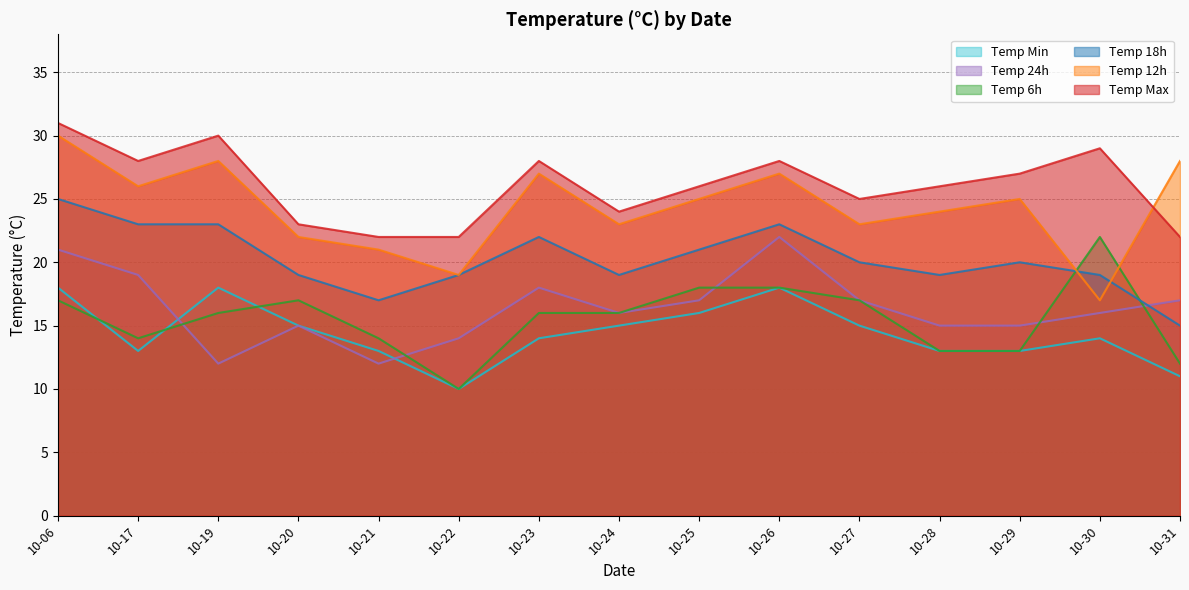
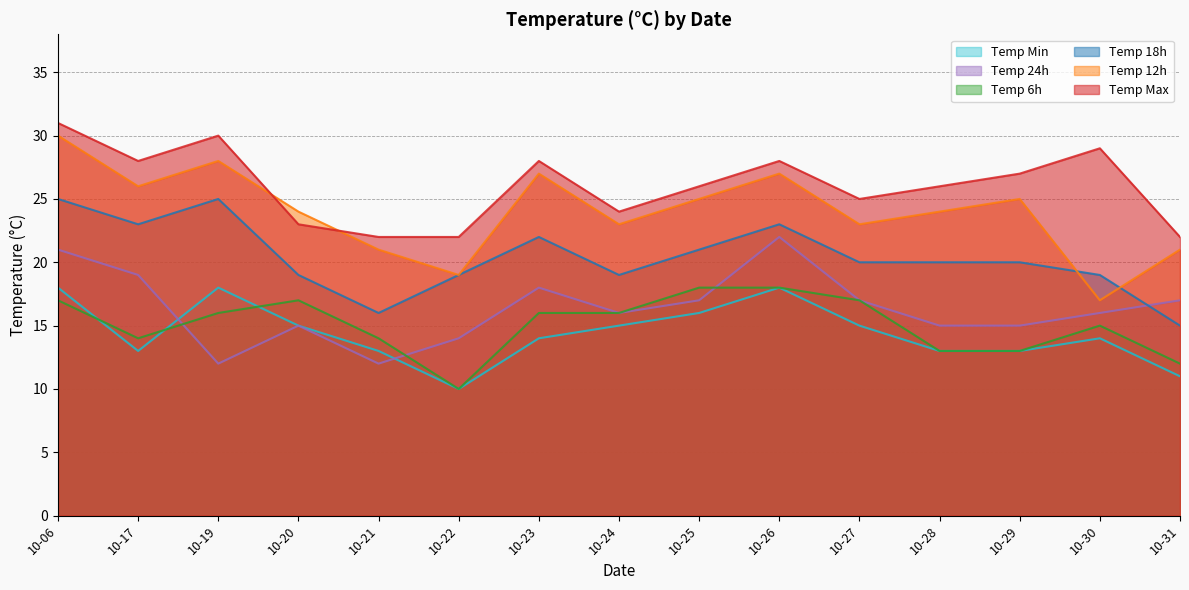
  {
    "Temp Min": {
      "10-06": 18,
      "10-17": 13,
      "10-19": 18,
      "10-21": 13,
      "10-23": 14,
      "10-24": 15,
      "10-25": 16,
      "10-27": 15,
      "10-30": 14,
      "10-31": 11
    },
    "Temp 24h": {
      "10-06": 21,
      "10-17": 19,
      "10-19": 12,
      "10-21": 12,
      "10-22": 14,
      "10-23": 18,
      "10-25": 17,
      "10-26": 22,
      "10-28": 15,
      "10-29": 15,
      "10-30": 16,
      "10-31": 17
    },
    "Temp 6h": {
      "10-06": 17,
      "10-17": 14,
      "10-19": 16,
      "10-20": 17,
      "10-21": 14,
      "10-23": 16,
      "10-25": 18,
-     "10-30": 22,
+     "10-30": 15,
      "10-31": 12
    },
    "Temp 18h": {
      "10-06": 25,
      "10-17": 23,
-     "10-19": 23,
+     "10-19": 25,
      "10-20": 19,
-     "10-21": 17,
+     "10-21": 16,
      "10-23": 22,
      "10-24": 19,
      "10-25": 21,
      "10-26": 23,
      "10-27": 20,
-     "10-28": 19,
+     "10-28": 20,
      "10-29": 20,
      "10-30": 19,
      "10-31": 15
    },
    "Temp 12h": {
      "10-06": 30,
      "10-17": 26,
      "10-19": 28,
-     "10-20": 22,
+     "10-20": 24,
      "10-21": 21,
      "10-23": 27,
      "10-24": 23,
      "10-25": 25,
      "10-26": 27,
      "10-27": 23,
      "10-28": 24,
      "10-29": 25,
      "10-30": 17,
-     "10-31": 28
+     "10-31": 21
    },
    "Temp Max": {
      "10-06": 31,
      "10-17": 28,
      "10-19": 30,
      "10-20": 23,
      "10-21": 22,
      "10-22": 22,
      "10-23": 28,
      "10-24": 24,
      "10-25": 26,
      "10-26": 28,
      "10-27": 25,
      "10-28": 26,
      "10-29": 27,
      "10-30": 29,
      "10-31": 22
    }
  }
